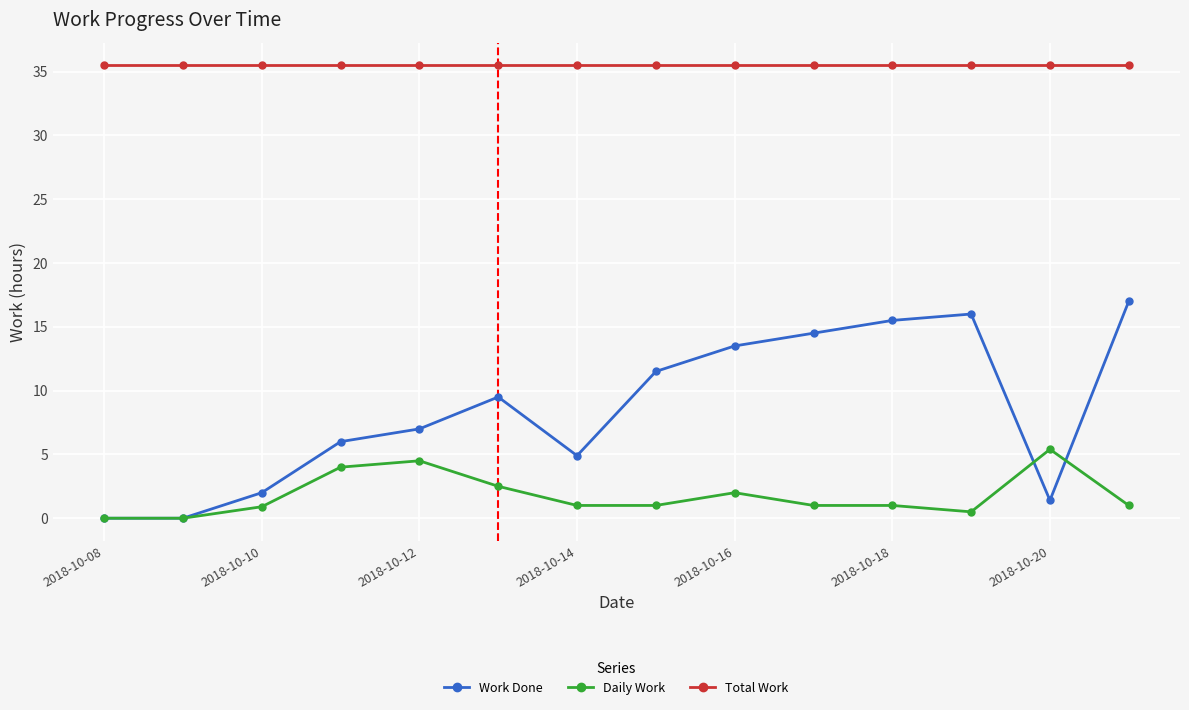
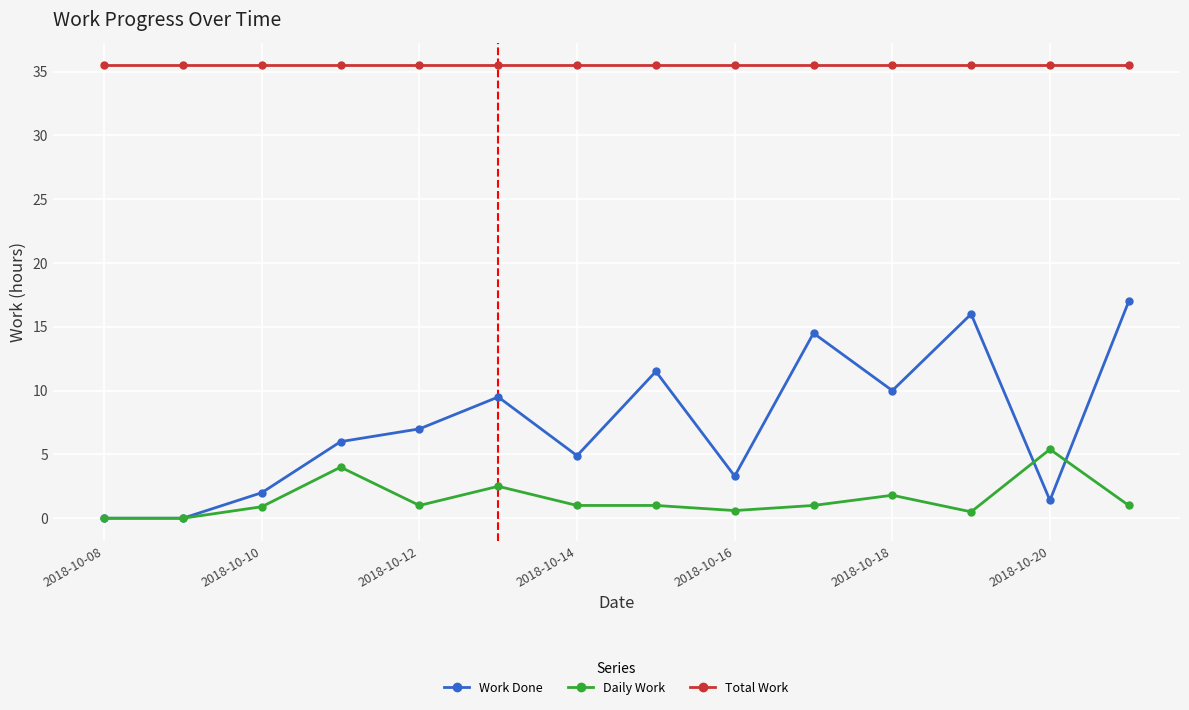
  {
    "Work Done": {
      "2018-10-10": 2.0,
      "2018-10-12": 7.0,
      "2018-10-14": 4.9,
-     "2018-10-16": 13.5,
-     "2018-10-18": 15.5,
+     "2018-10-16": 3.3,
+     "2018-10-18": 10.0,
      "2018-10-20": 1.4
    },
    "Daily Work": {
      "2018-10-10": 0.9,
-     "2018-10-12": 4.5,
+     "2018-10-12": 1.0,
      "2018-10-14": 1.0,
-     "2018-10-16": 2.0,
-     "2018-10-18": 1.0,
+     "2018-10-16": 0.6,
+     "2018-10-18": 1.8,
      "2018-10-20": 5.4
    },
    "Total Work": {
      "2018-10-08": 35.5,
      "2018-10-10": 35.5,
      "2018-10-12": 35.5,
      "2018-10-14": 35.5,
      "2018-10-16": 35.5,
      "2018-10-18": 35.5,
      "2018-10-20": 35.5
    }
  }
